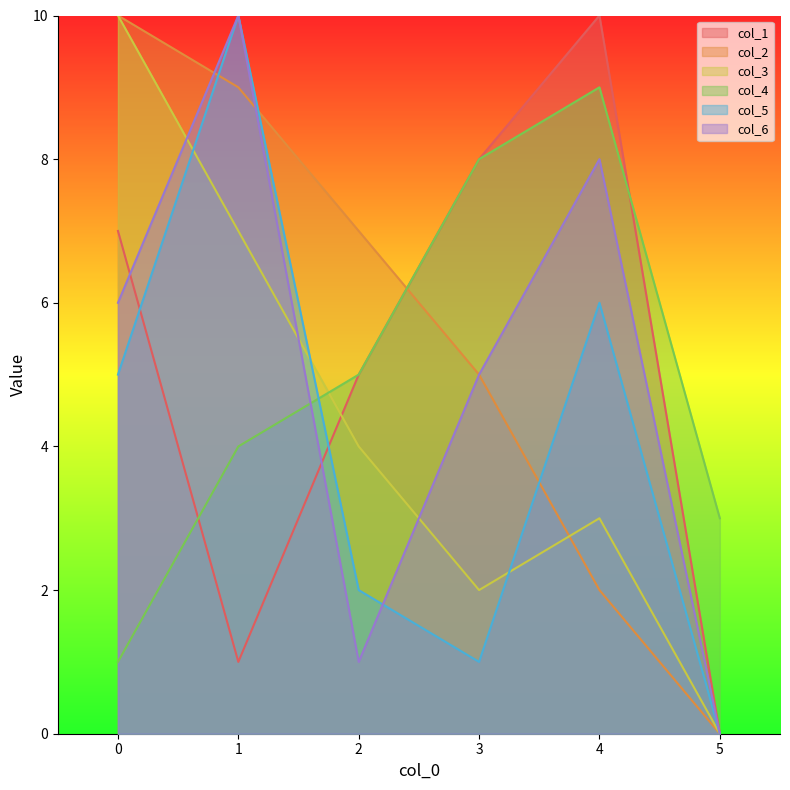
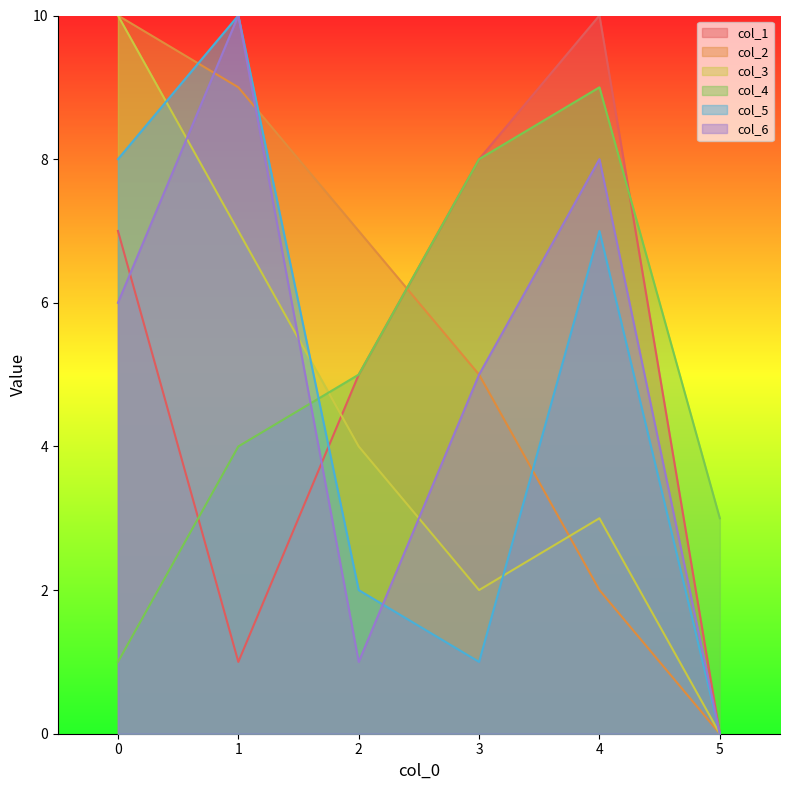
  {
    "col_5": {
-     "0": 5,
+     "0": 8,
      "2": 2,
      "3": 1,
-     "4": 6
+     "4": 7
    },
    "col_6": {
      "0": 6,
      "2": 1,
      "4": 8
    }
  }
